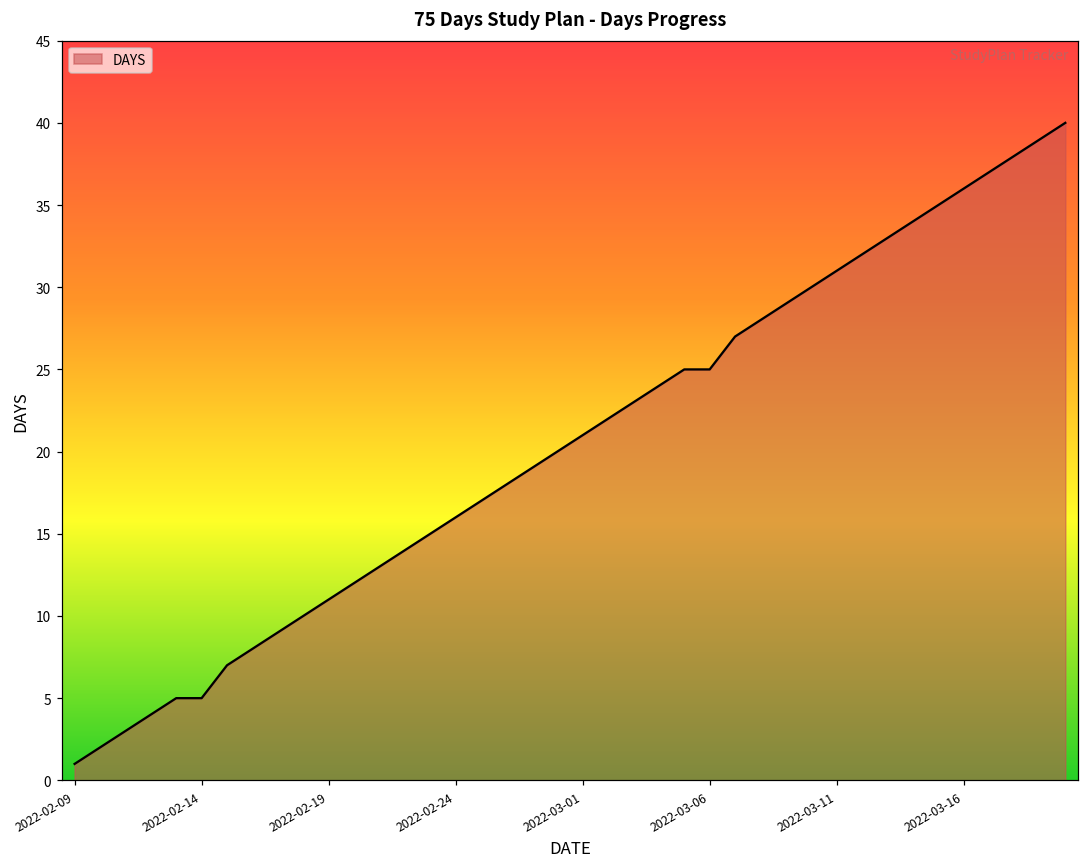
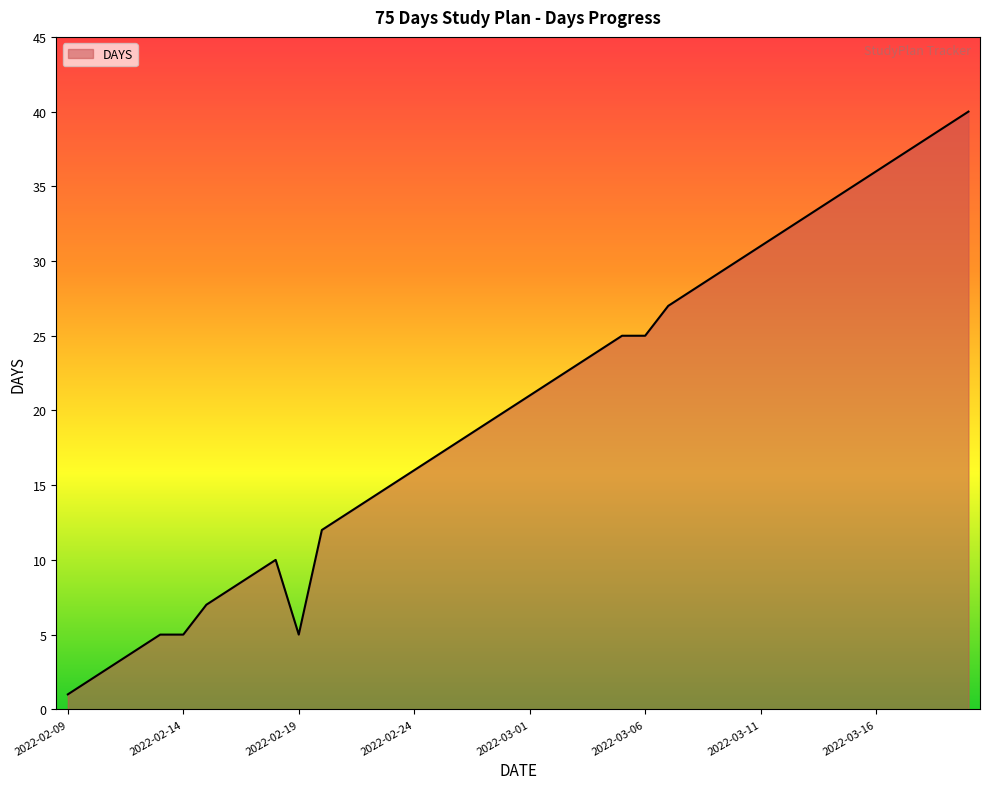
  {
    "2022-02-09": 1,
    "2022-02-14": 5,
-   "2022-02-19": 11,
+   "2022-02-19": 5,
    "2022-02-24": 16,
    "2022-03-01": 21,
    "2022-03-06": 25,
    "2022-03-11": 31,
    "2022-03-16": 36
  }
